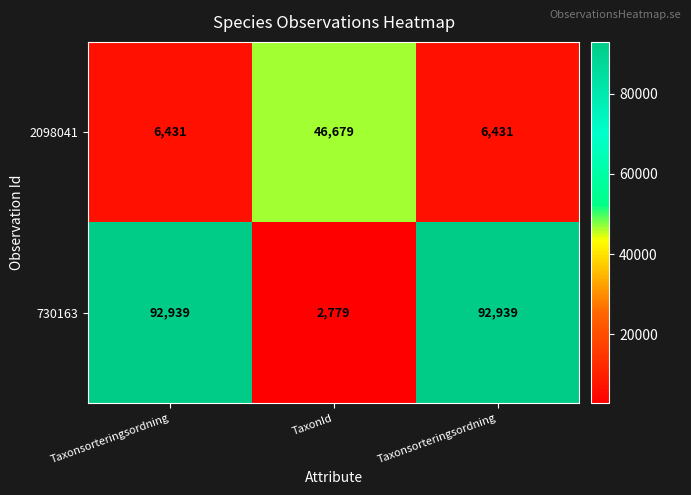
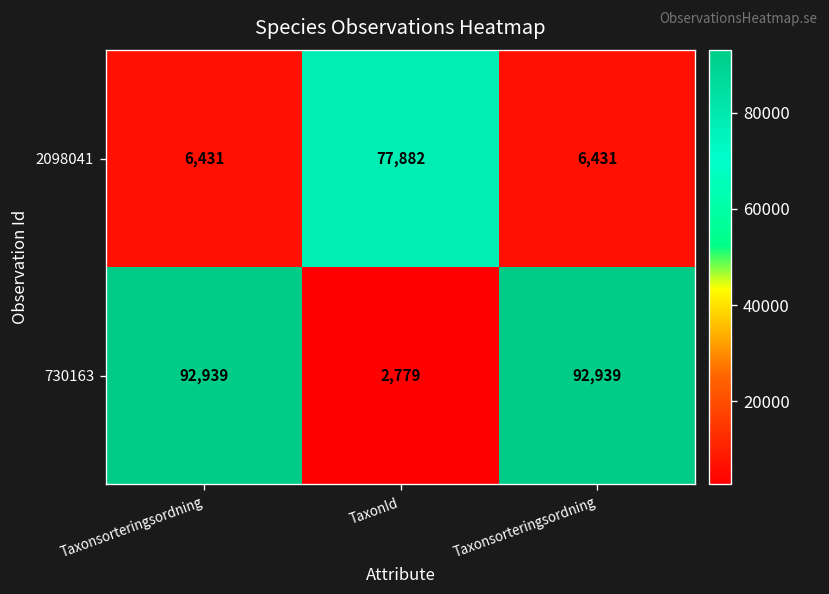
  {
    "2098041": {
-     "TaxonId": "46,679"
+     "TaxonId": "77,882"
    },
    "730163": {
      "TaxonId": "2,779"
    }
  }
